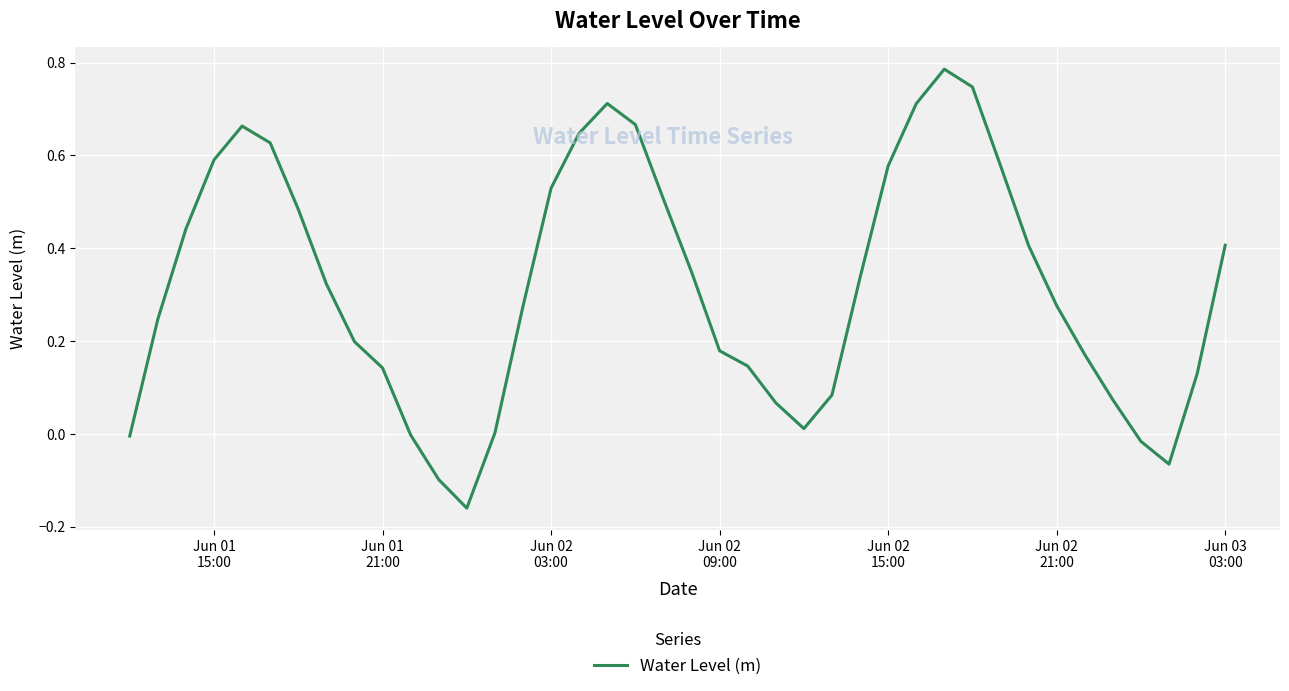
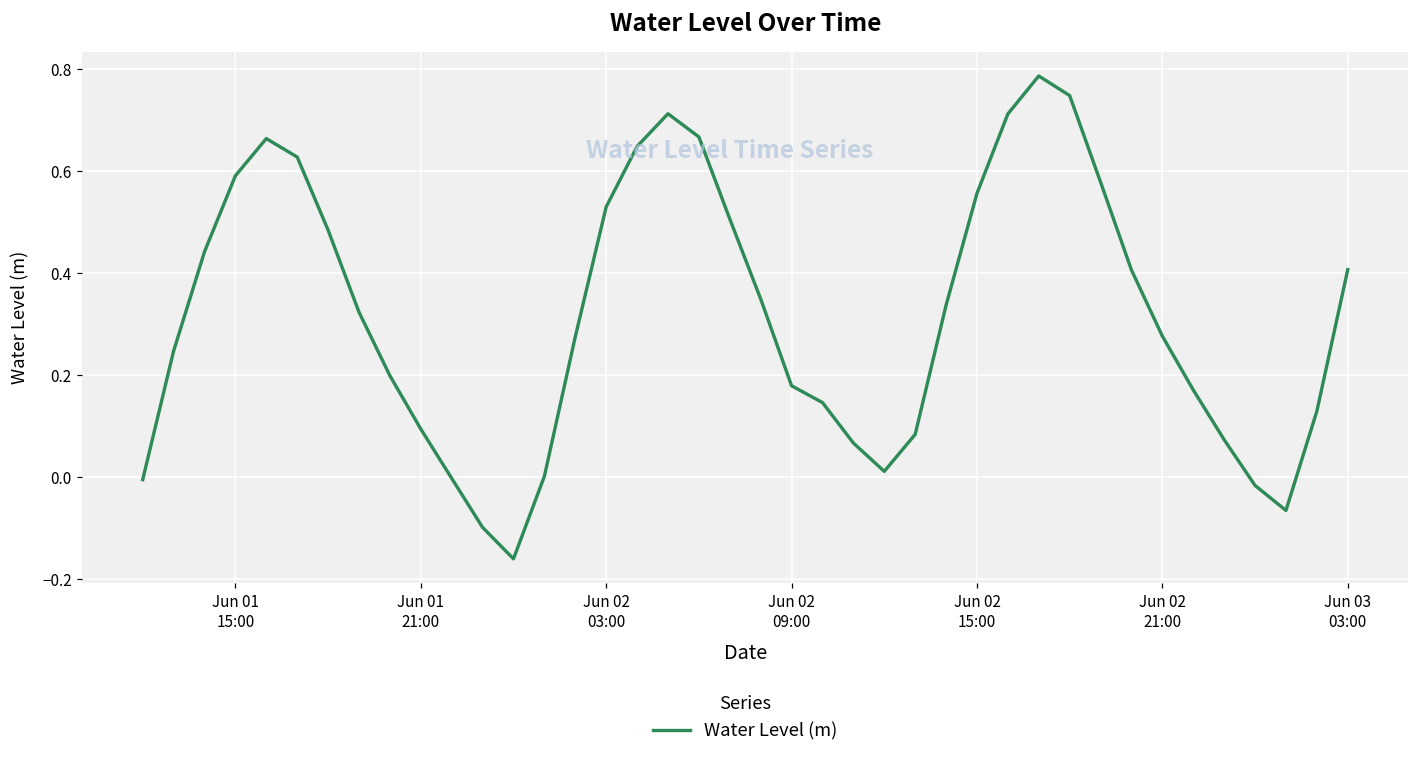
  {
    "Jun 01 15:00": 0.59,
-   "Jun 01 21:00": 0.14,
+   "Jun 01 21:00": 0.09,
    "Jun 02 03:00": 0.53,
    "Jun 02 09:00": 0.18,
-   "Jun 02 15:00": 0.58,
+   "Jun 02 15:00": 0.56,
    "Jun 02 21:00": 0.28,
    "Jun 03 03:00": 0.41
  }
